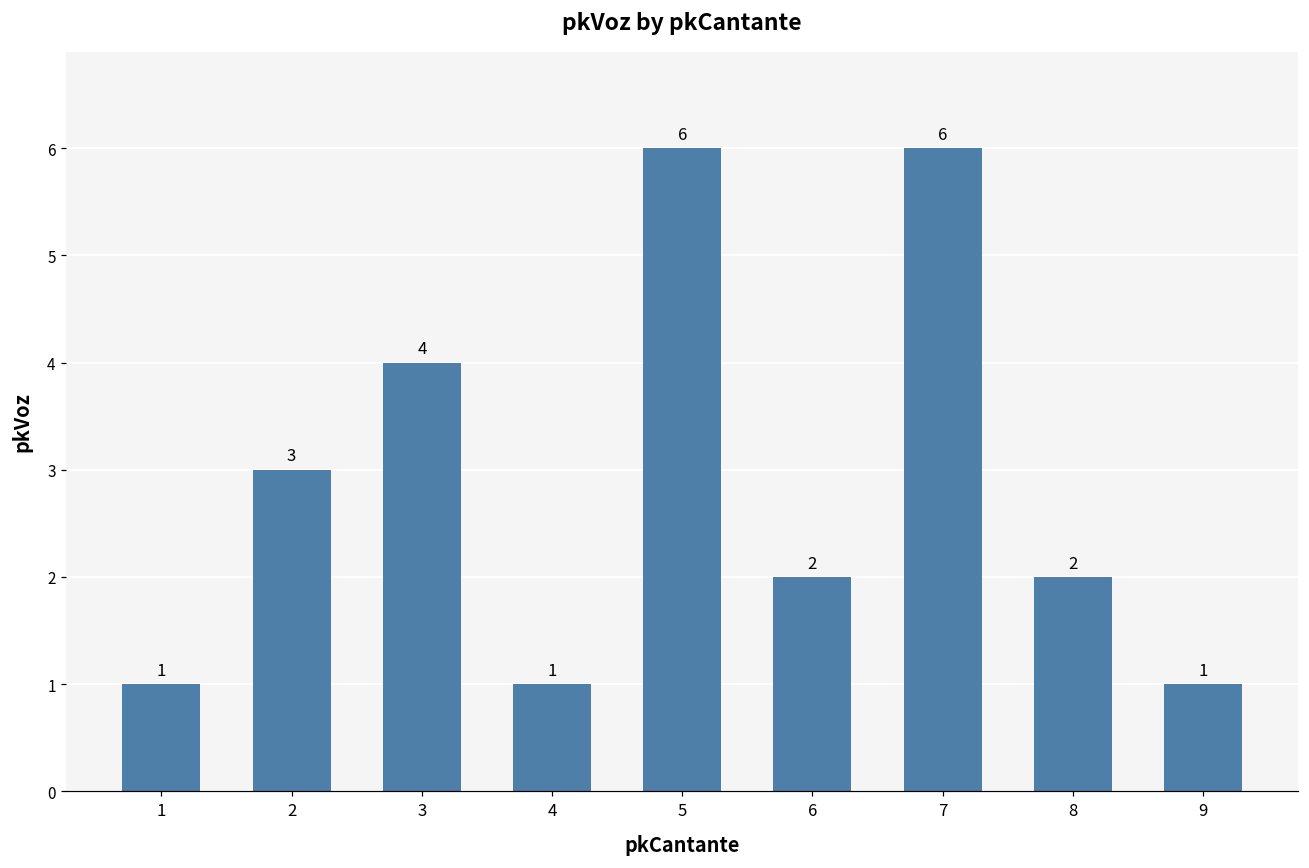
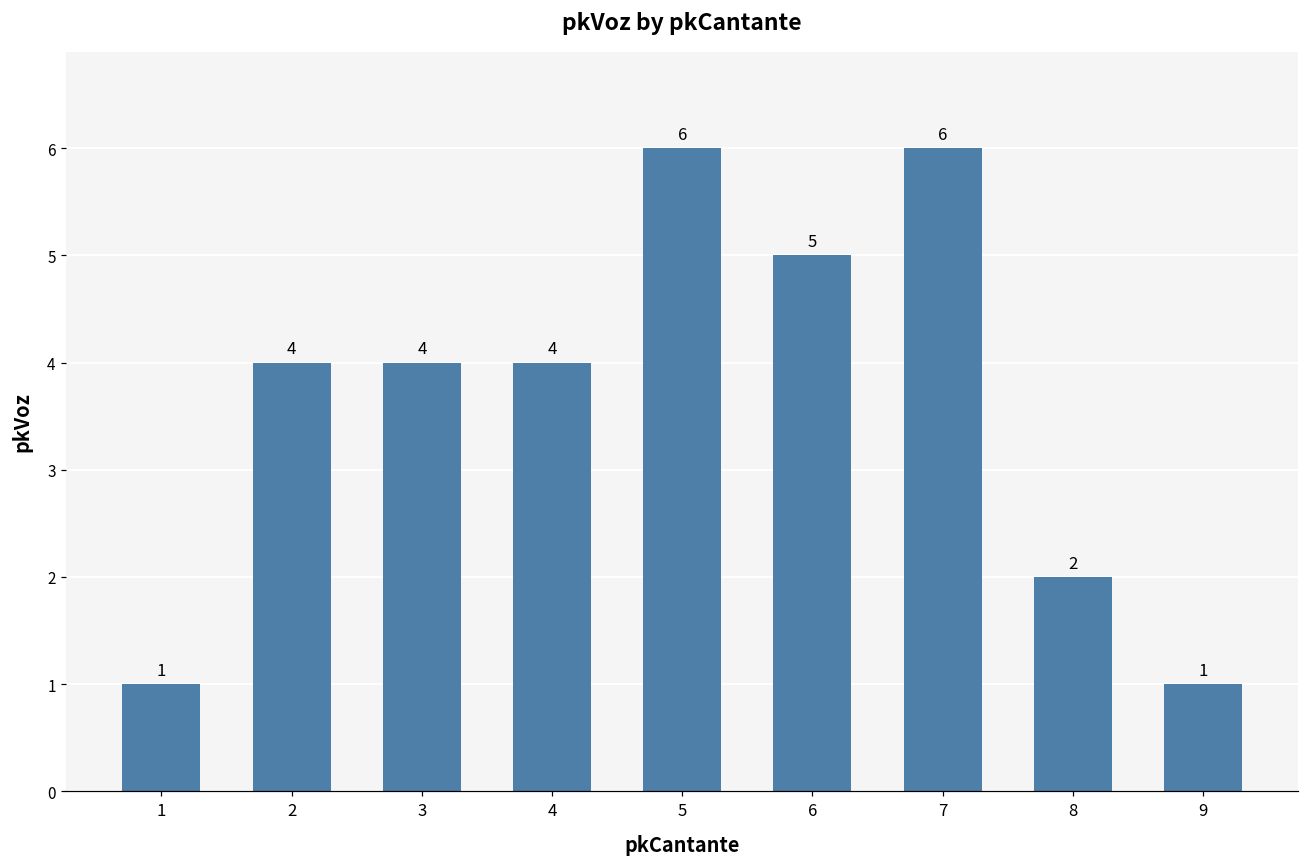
  {
    "1": 1,
-   "2": 3,
+   "2": 4,
    "3": 4,
-   "4": 1,
+   "4": 4,
    "5": 6,
-   "6": 2,
+   "6": 5,
    "7": 6,
    "8": 2,
    "9": 1
  }
